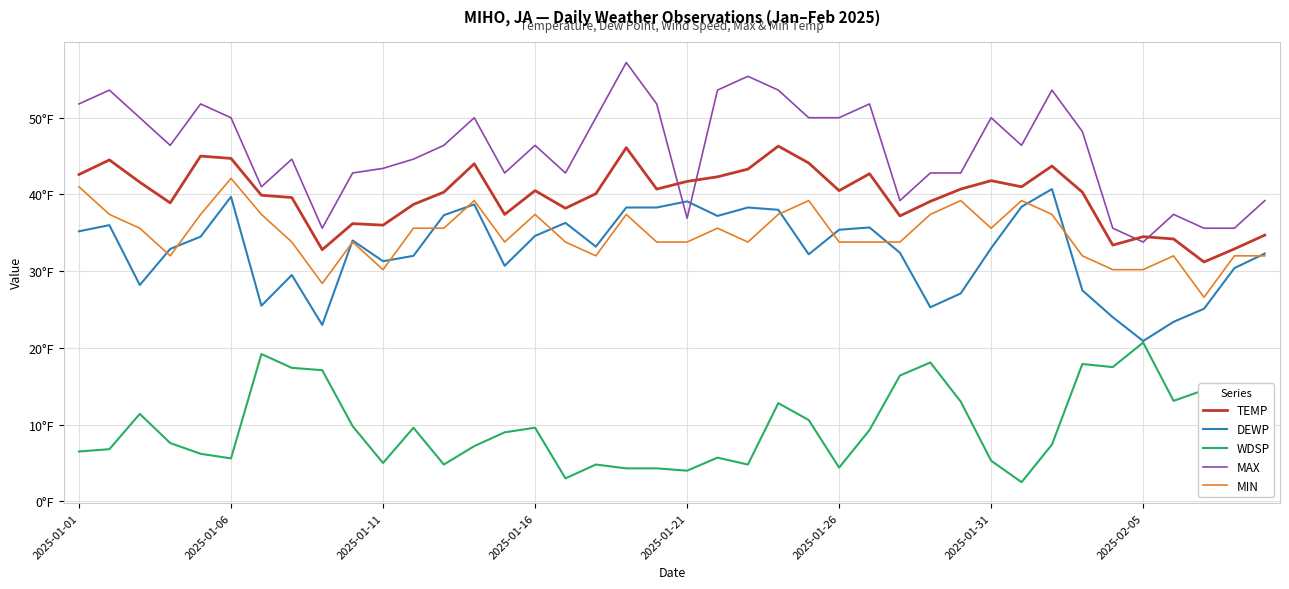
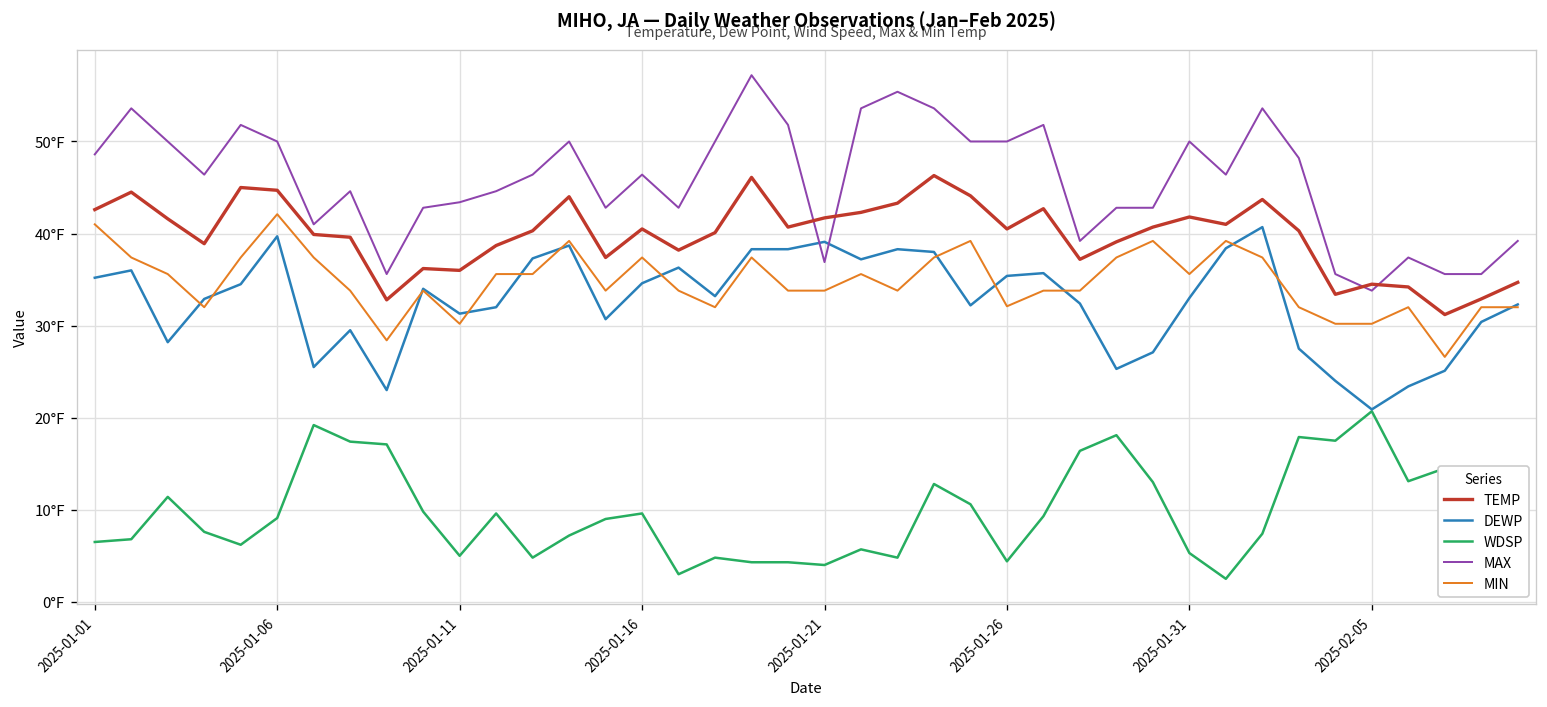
  {
    "TEMP": {
      "2025-01-01": "43°F",
      "2025-01-06": "45°F",
      "2025-01-11": "36°F",
      "2025-01-16": "41°F",
      "2025-01-21": "42°F",
      "2025-01-26": "41°F",
      "2025-01-31": "42°F",
      "2025-02-05": "35°F"
    },
    "DEWP": {
      "2025-01-01": "35°F",
      "2025-01-06": "40°F",
      "2025-01-11": "31°F",
      "2025-01-16": "35°F",
      "2025-01-21": "39°F",
      "2025-01-26": "35°F",
      "2025-01-31": "33°F"
    },
    "WDSP": {
      "2025-01-01": "7°F",
-     "2025-01-06": "6°F",
+     "2025-01-06": "9°F",
      "2025-01-11": "5°F",
      "2025-01-16": "10°F",
      "2025-01-21": "4°F",
      "2025-01-26": "4°F",
      "2025-01-31": "5°F"
    },
    "MAX": {
-     "2025-01-01": "52°F",
+     "2025-01-01": "49°F",
      "2025-01-06": "50°F",
      "2025-01-11": "43°F",
      "2025-01-16": "46°F",
      "2025-01-21": "37°F",
      "2025-01-26": "50°F",
      "2025-01-31": "50°F",
      "2025-02-05": "34°F"
    },
    "MIN": {
      "2025-01-01": "41°F",
      "2025-01-06": "42°F",
      "2025-01-11": "30°F",
      "2025-01-16": "37°F",
      "2025-01-21": "34°F",
-     "2025-01-26": "34°F",
+     "2025-01-26": "32°F",
      "2025-01-31": "36°F",
      "2025-02-05": "30°F"
    }
  }
